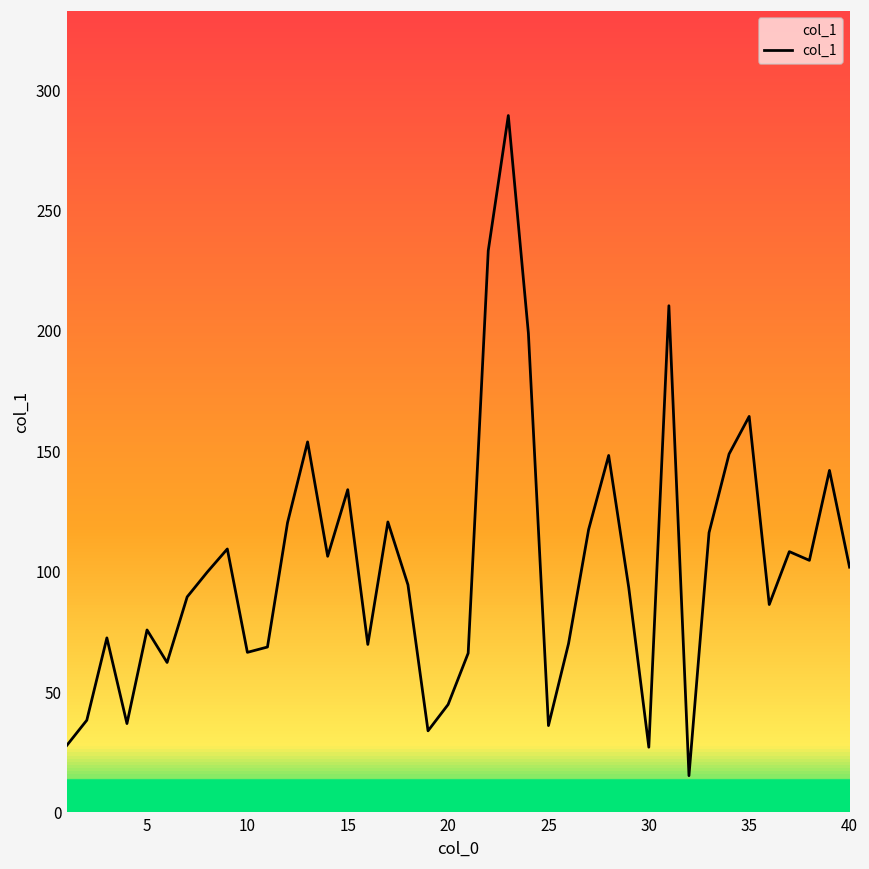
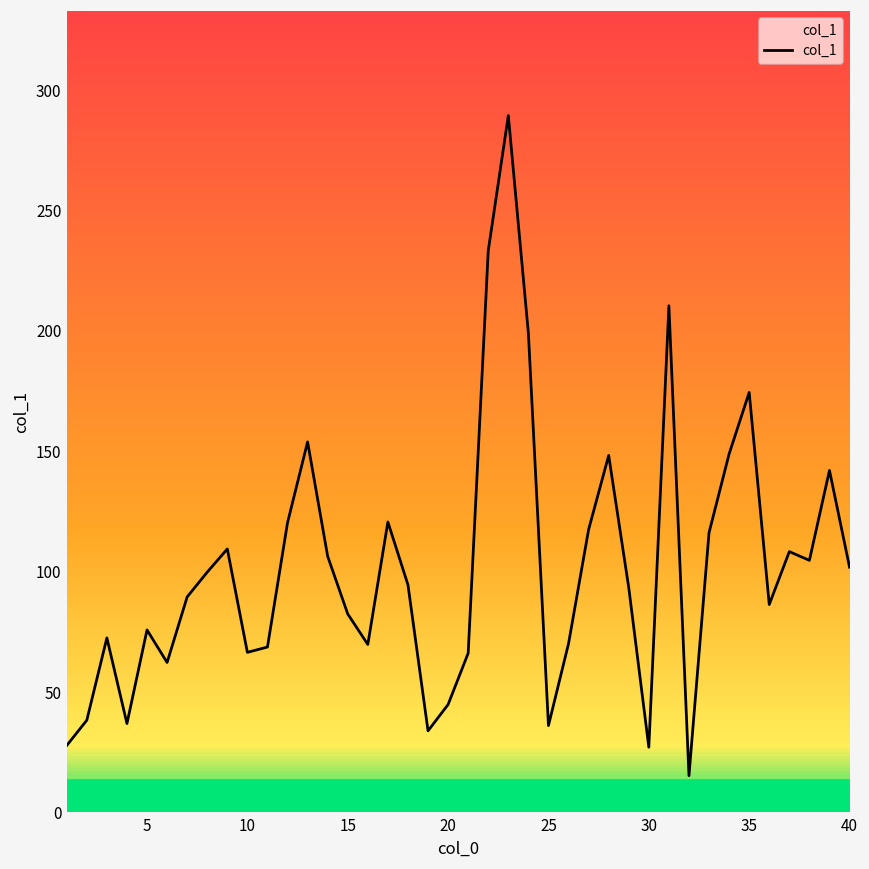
  {
    "5": 76,
    "10": 66,
-   "15": 134,
+   "15": 82,
    "20": 45,
    "25": 36,
    "30": 27,
-   "35": 164,
+   "35": 174,
    "40": 102
  }
